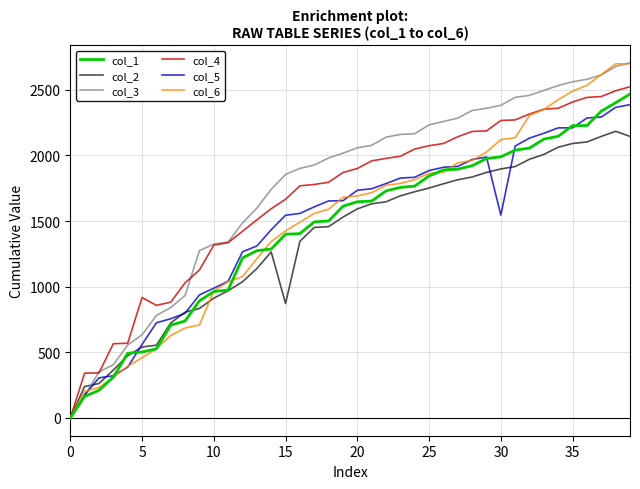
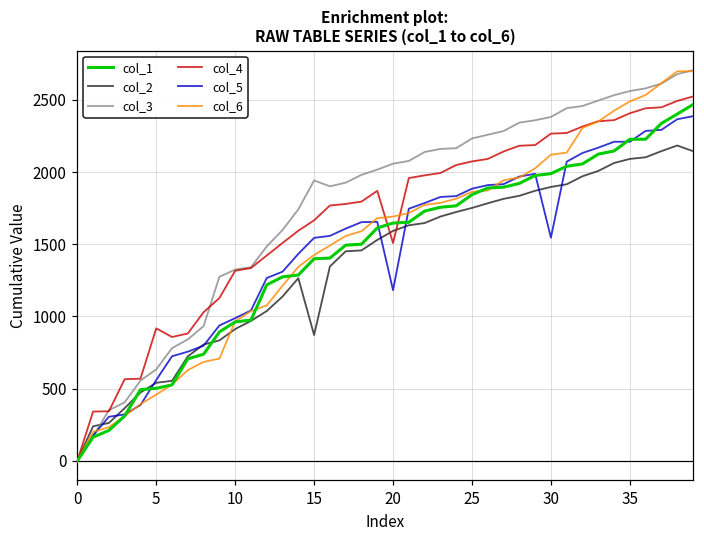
  {
    "col_1": {
      "5": 500,
      "15": 1400,
      "20": 1650,
      "25": 1840,
      "30": 1990
    },
    "col_2": {
      "5": 540,
      "10": 910,
      "15": 870,
      "20": 1590,
      "25": 1750,
      "30": 1900,
      "35": 2090
    },
    "col_3": {
      "5": 630,
-     "15": 1860,
+     "15": 1940,
      "20": 2060,
      "25": 2230,
      "30": 2380,
      "35": 2560
    },
    "col_4": {
      "5": 920,
      "15": 1670,
-     "20": 1900,
+     "20": 1510,
      "25": 2070,
      "30": 2270,
      "35": 2410
    },
    "col_5": {
      "5": 560,
      "10": 990,
      "15": 1540,
-     "20": 1730,
+     "20": 1180,
      "25": 1880,
      "30": 1550
    },
    "col_6": {
      "5": 460,
      "15": 1430,
      "20": 1690,
      "25": 1860,
      "30": 2120,
      "35": 2490
    }
  }
